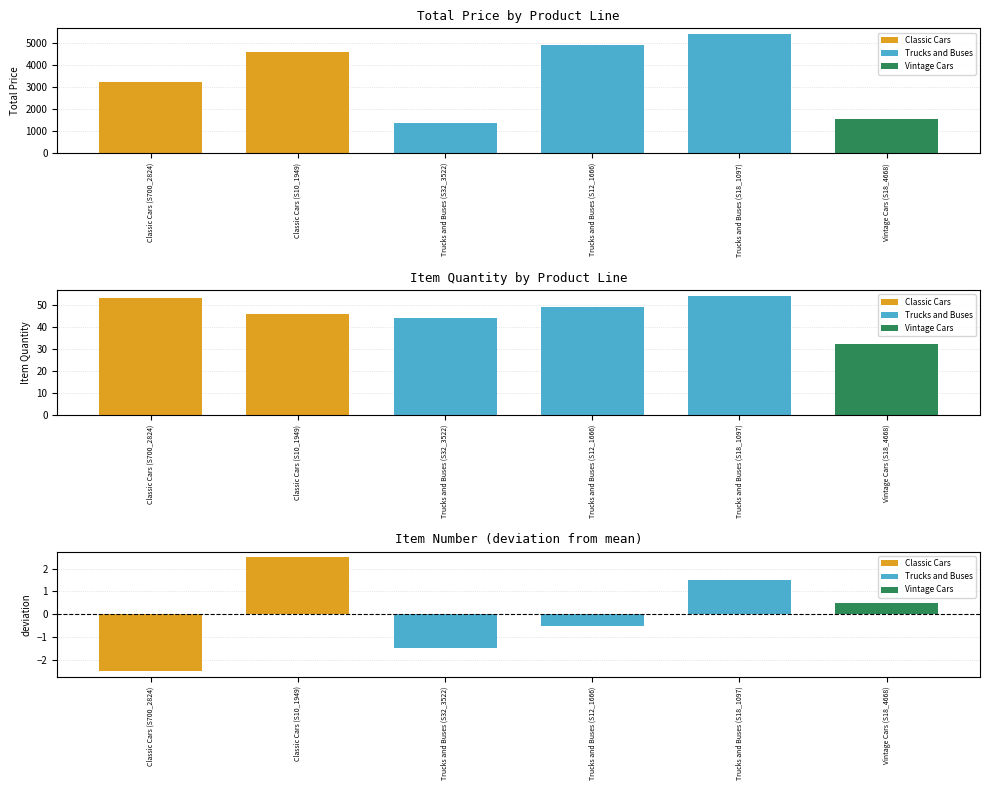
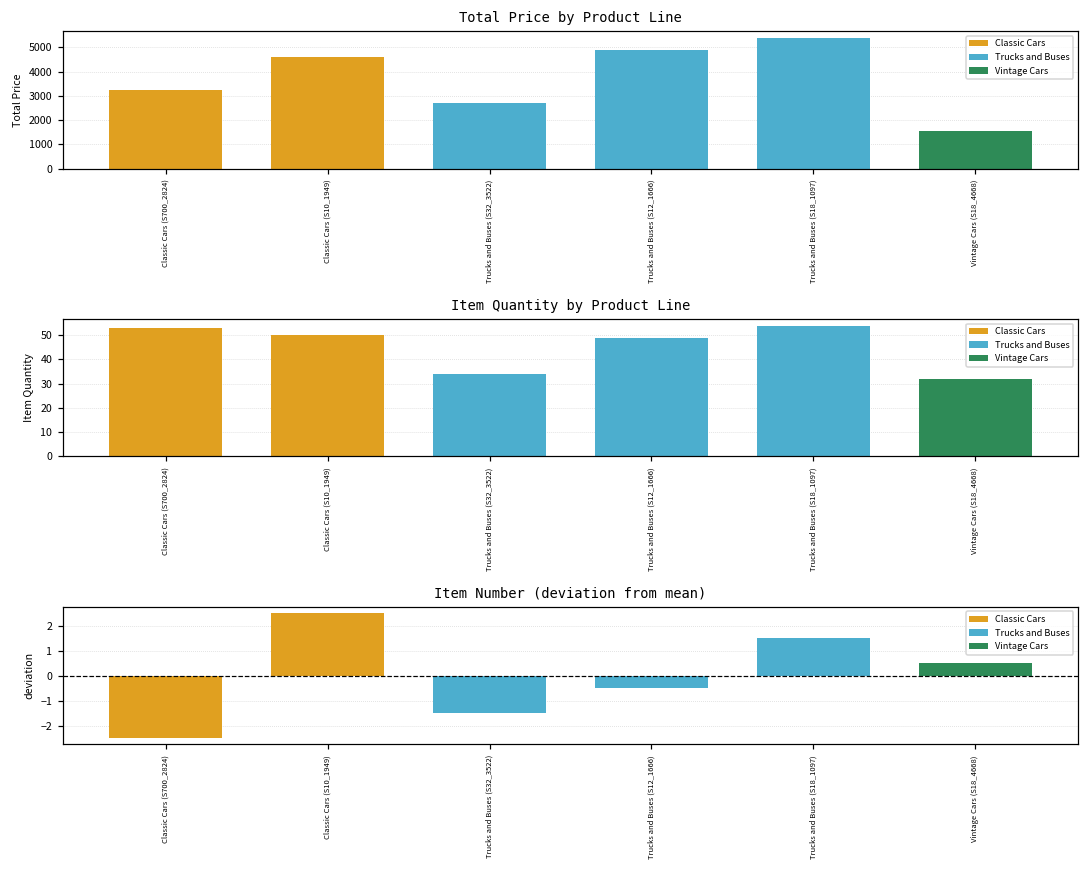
  {
    "Total Price by Product Line": {
      "Classic Cars (S700_2824)": 3200,
      "Classic Cars (S10_1949)": 4600,
-     "Trucks and Buses (S32_3522)": 1400,
+     "Trucks and Buses (S32_3522)": 2700,
      "Trucks and Buses (S12_1666)": 4900,
      "Trucks and Buses (S18_1097)": 5400,
      "Vintage Cars (S18_4668)": 1600
    },
    "Item Quantity by Product Line": {
      "Classic Cars (S700_2824)": 53,
-     "Classic Cars (S10_1949)": 46,
-     "Trucks and Buses (S32_3522)": 44,
+     "Classic Cars (S10_1949)": 50,
+     "Trucks and Buses (S32_3522)": 34,
      "Trucks and Buses (S12_1666)": 49,
      "Trucks and Buses (S18_1097)": 54,
      "Vintage Cars (S18_4668)": 32
    },
    "Item Number (deviation from mean)": {
      "Classic Cars (S700_2824)": -2.5,
      "Classic Cars (S10_1949)": 2.5,
      "Trucks and Buses (S32_3522)": -1.5,
      "Trucks and Buses (S12_1666)": -0.5,
      "Trucks and Buses (S18_1097)": 1.5,
      "Vintage Cars (S18_4668)": 0.5
    }
  }
